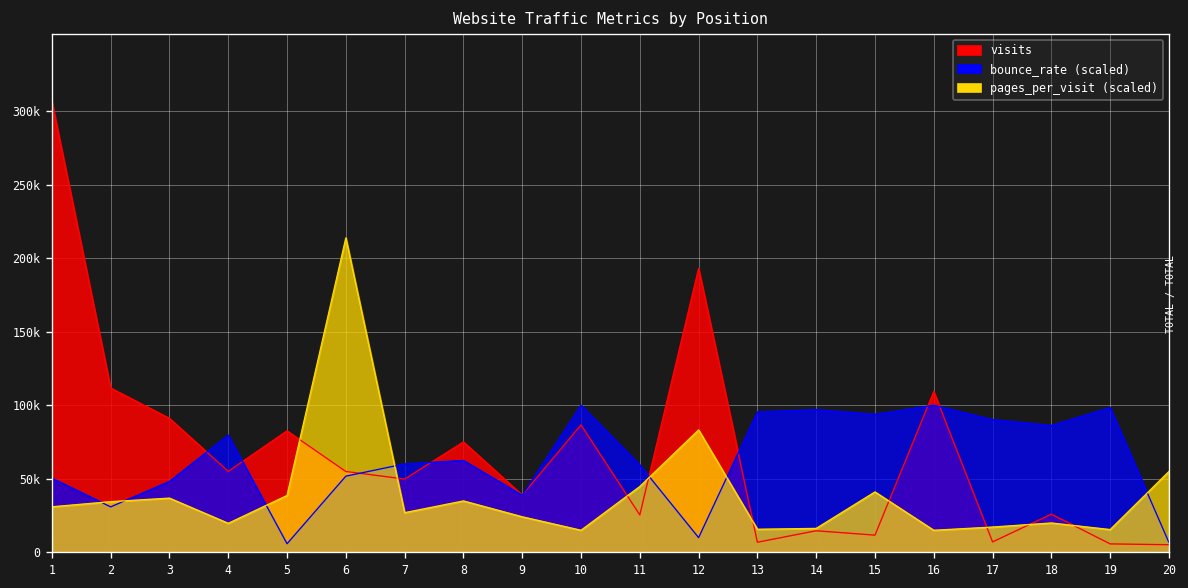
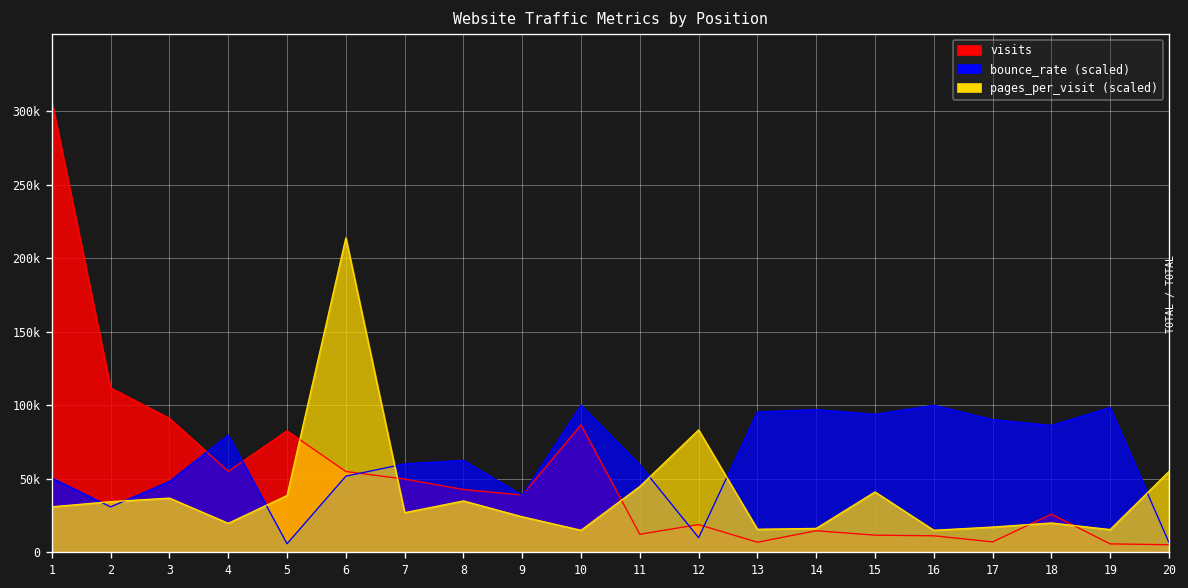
  {
    "visits": {
      "1": 307000,
      "2": 112000,
      "3": 91000,
      "4": 55000,
      "5": 83000,
      "6": 55000,
      "7": 50000,
-     "8": 75000,
+     "8": 43000,
      "10": 87000,
-     "11": 25000,
-     "12": 193000,
+     "11": 12000,
+     "12": 19000,
      "13": 7000,
      "15": 12000,
-     "16": 109000,
+     "16": 11000,
      "17": 7000,
      "18": 26000,
      "19": 6000
    }
  }
